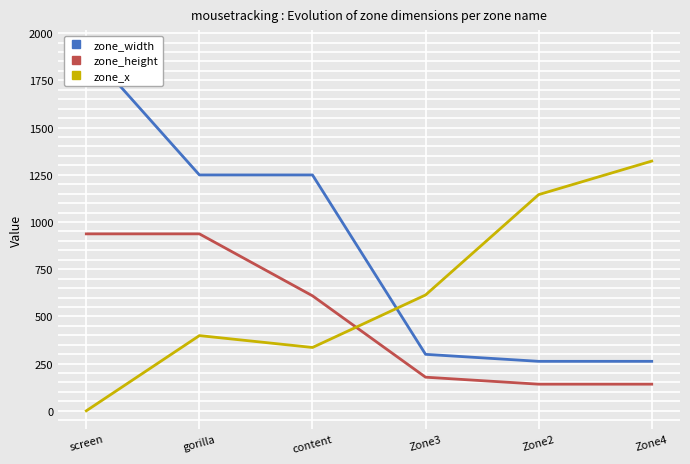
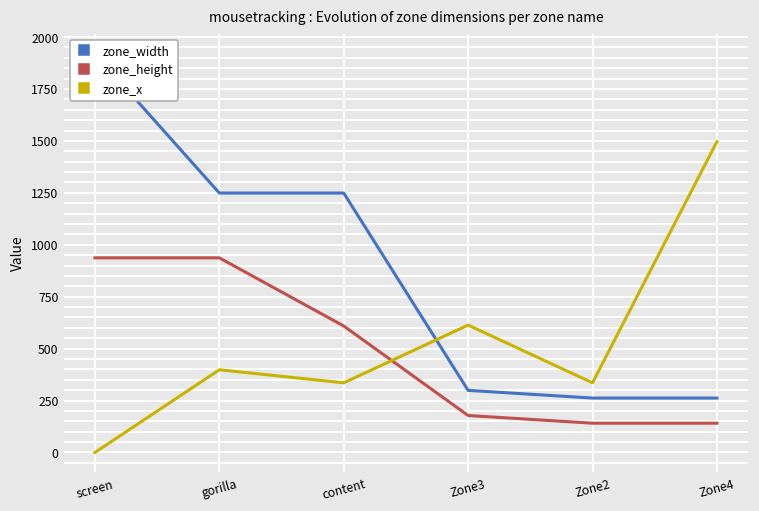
  {
    "zone_width": {
      "gorilla": 1250,
      "content": 1250,
      "Zone3": 300,
      "Zone2": 260,
      "Zone4": 260
    },
    "zone_height": {
      "screen": 940,
      "gorilla": 940,
      "content": 610,
      "Zone3": 180,
      "Zone2": 140,
      "Zone4": 140
    },
    "zone_x": {
      "screen": 0,
      "gorilla": 400,
      "content": 340,
      "Zone3": 610,
-     "Zone2": 1140,
-     "Zone4": 1320
+     "Zone2": 340,
+     "Zone4": 1500
    }
  }
